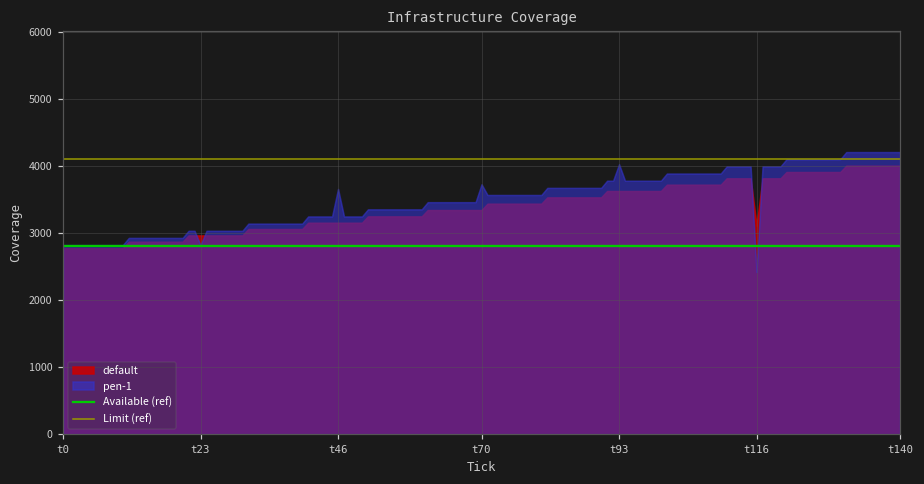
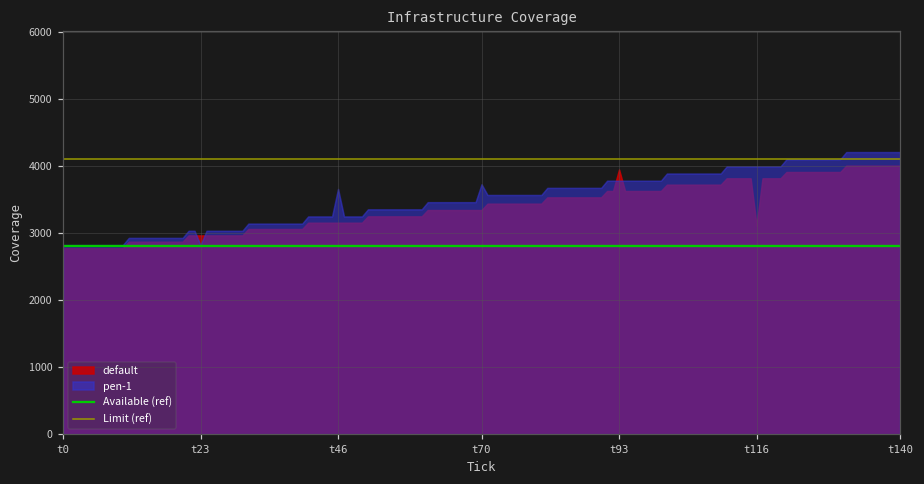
  {
    "default": {
      "t0": 2800,
      "t23": 3000,
      "t46": 3200,
      "t70": 3300,
-     "t93": 3600,
+     "t93": 3900,
      "t116": 3100,
      "t140": 4000
    },
    "pen-1": {
      "t0": 2800,
      "t23": 2800,
      "t46": 3700,
      "t70": 3700,
-     "t93": 4000,
-     "t116": 2400,
+     "t93": 3800,
+     "t116": 4000,
      "t140": 4200
    }
  }
